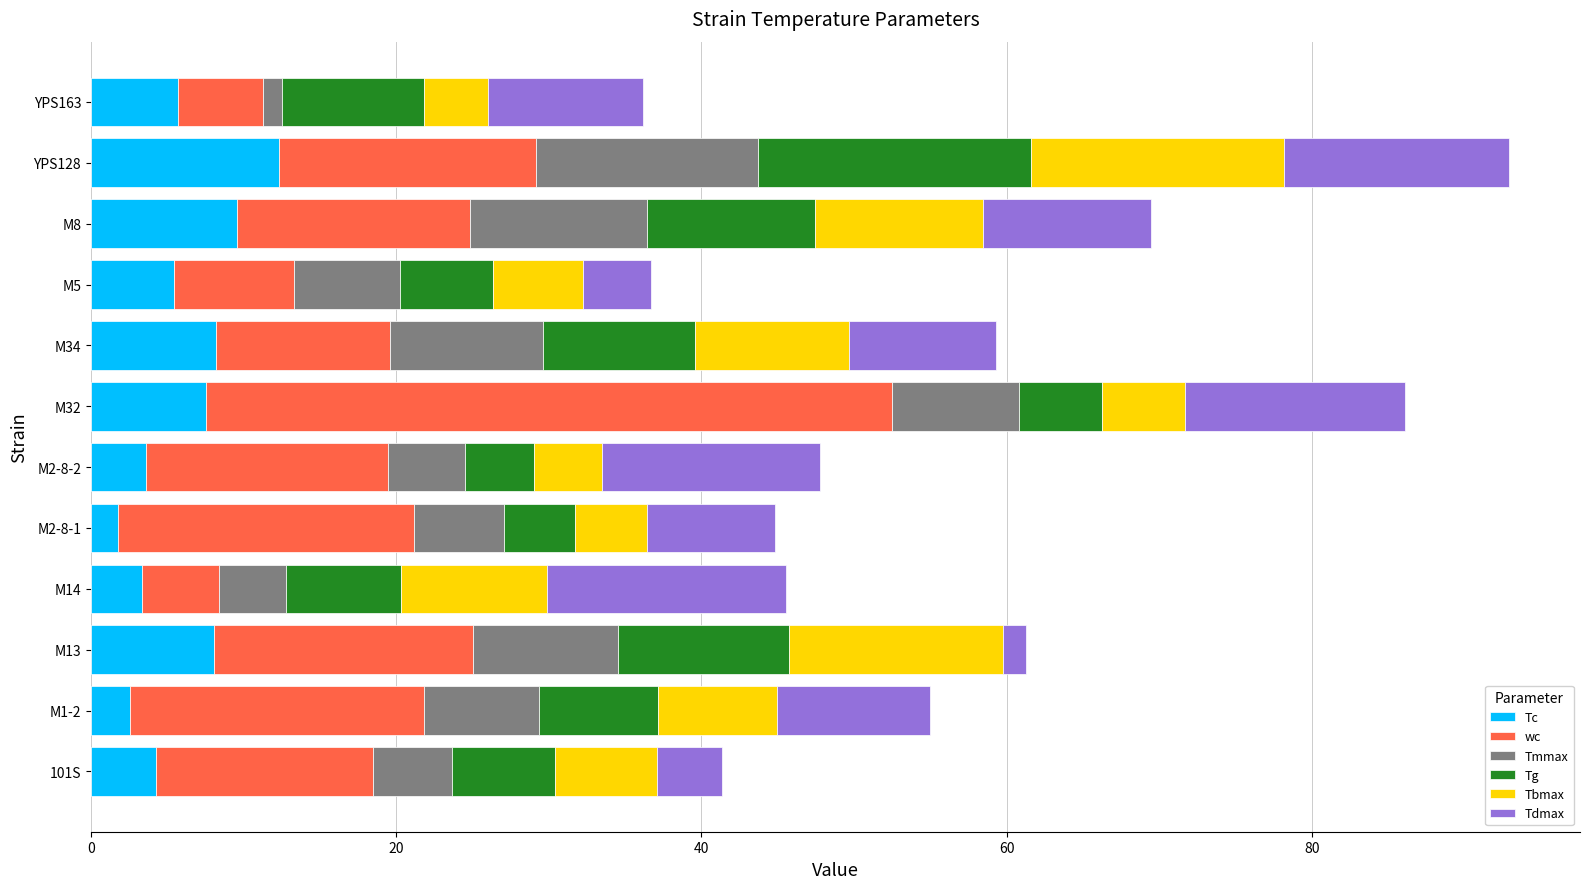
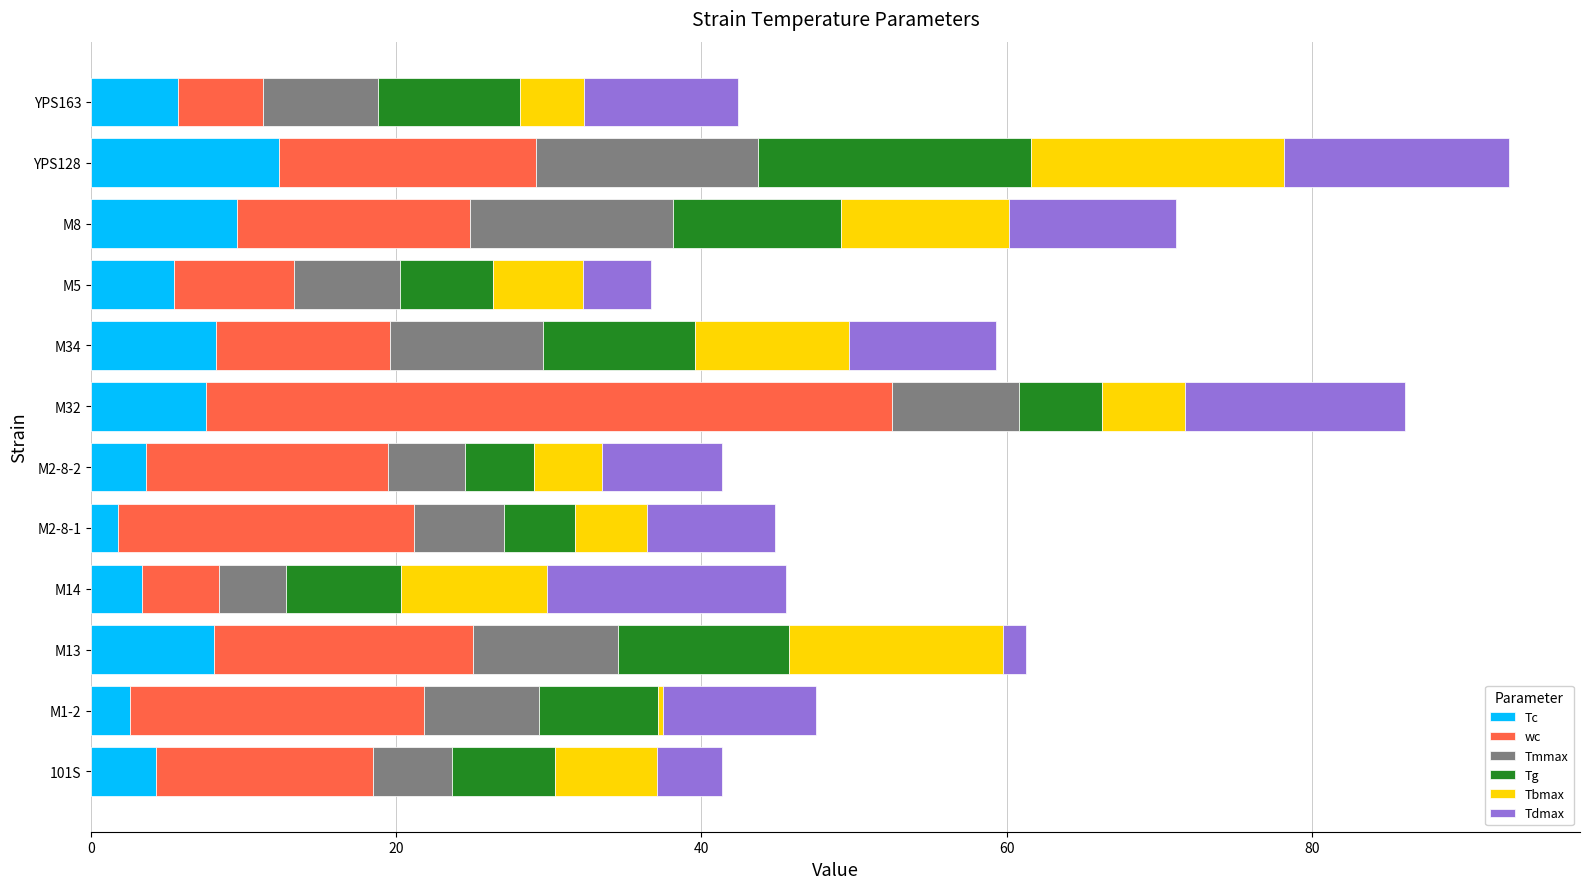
  {
    "Tc": {
      "YPS163": 5.7,
      "YPS128": 12.3,
      "M8": 9.6,
      "M5": 5.4,
      "M34": 8.2,
      "M32": 7.5,
      "M2-8-2": 3.6,
      "M2-8-1": 1.7,
      "M14": 3.4,
      "M13": 8.1,
      "M1-2": 2.6,
      "101S": 4.3
    },
    "wc": {
      "YPS163": 5.5,
      "YPS128": 16.9,
      "M8": 15.2,
      "M5": 7.8,
      "M34": 11.4,
      "M32": 45.0,
      "M2-8-2": 15.9,
      "M2-8-1": 19.4,
      "M14": 5.0,
      "M13": 17.0,
      "M1-2": 19.3,
      "101S": 14.2
    },
    "Tmmax": {
-     "YPS163": 1.3,
+     "YPS163": 7.6,
      "YPS128": 14.5,
-     "M8": 11.6,
+     "M8": 13.3,
      "M5": 6.9,
      "M34": 10.1,
      "M32": 8.3,
      "M2-8-2": 5.1,
      "M2-8-1": 5.9,
      "M14": 4.4,
      "M13": 9.5,
      "M1-2": 7.5,
      "101S": 5.1
    },
    "Tg": {
      "YPS163": 9.3,
      "YPS128": 17.9,
      "M8": 11.0,
      "M5": 6.1,
      "M34": 10.0,
      "M32": 5.5,
      "M2-8-2": 4.5,
      "M2-8-1": 4.7,
      "M14": 7.5,
      "M13": 11.2,
      "M1-2": 7.8,
      "101S": 6.7
    },
    "Tbmax": {
      "YPS163": 4.2,
      "YPS128": 16.6,
      "M8": 11.0,
      "M5": 5.9,
      "M34": 10.1,
      "M32": 5.4,
      "M2-8-2": 4.5,
      "M2-8-1": 4.7,
      "M14": 9.6,
      "M13": 14.0,
-     "M1-2": 7.8,
+     "M1-2": 0.3,
      "101S": 6.7
    },
    "Tdmax": {
      "YPS163": 10.1,
      "YPS128": 14.7,
      "M8": 11.0,
      "M5": 4.5,
      "M34": 9.6,
      "M32": 14.4,
-     "M2-8-2": 14.3,
+     "M2-8-2": 7.8,
      "M2-8-1": 8.4,
      "M14": 15.7,
      "M13": 1.5,
      "M1-2": 10.0,
      "101S": 4.2
    }
  }
